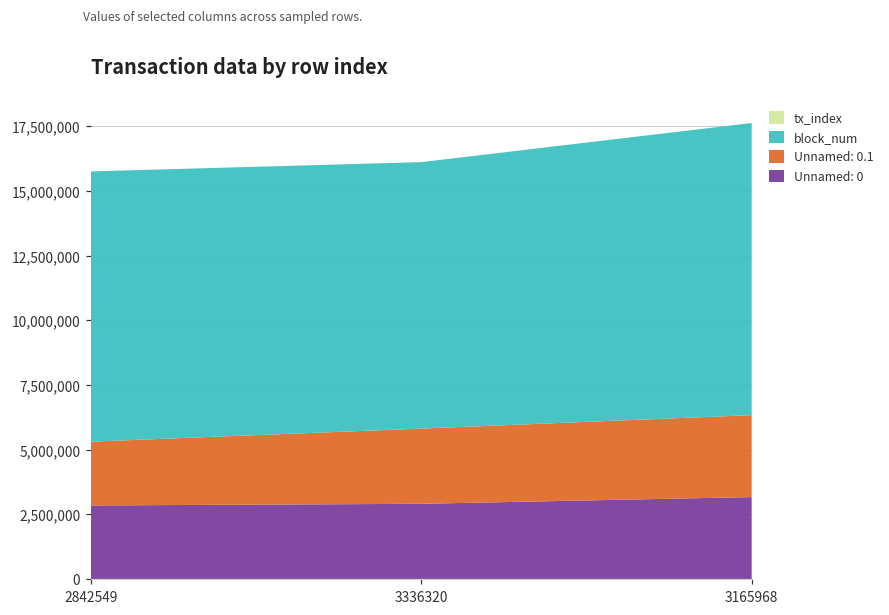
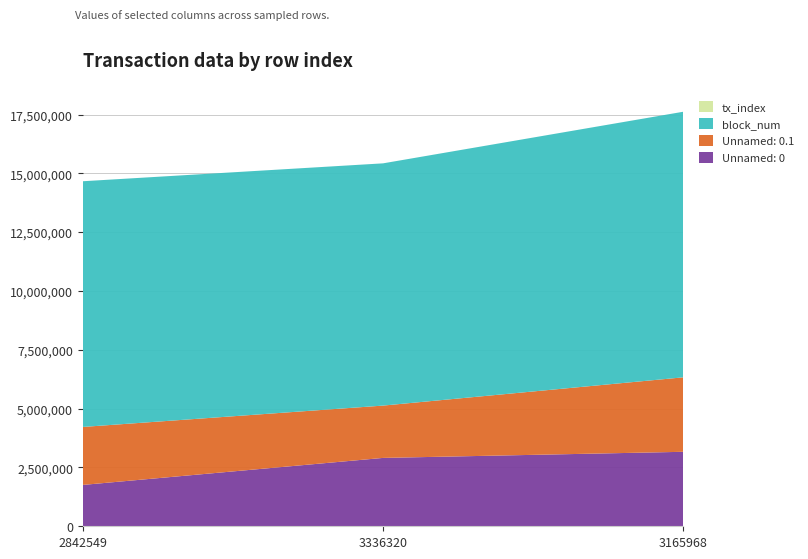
  {
    "Unnamed: 0": {
-     "2842549": "2,800,000",
+     "2842549": "1,800,000",
      "3336320": "2,900,000",
      "3165968": "3,200,000"
    },
    "Unnamed: 0.1": {
      "2842549": "2,500,000",
-     "3336320": "2,900,000",
+     "3336320": "2,200,000",
      "3165968": "3,200,000"
    },
    "tx_index": {
      "2842549": "10,400,000",
      "3336320": "10,300,000",
      "3165968": "11,300,000"
    }
  }
